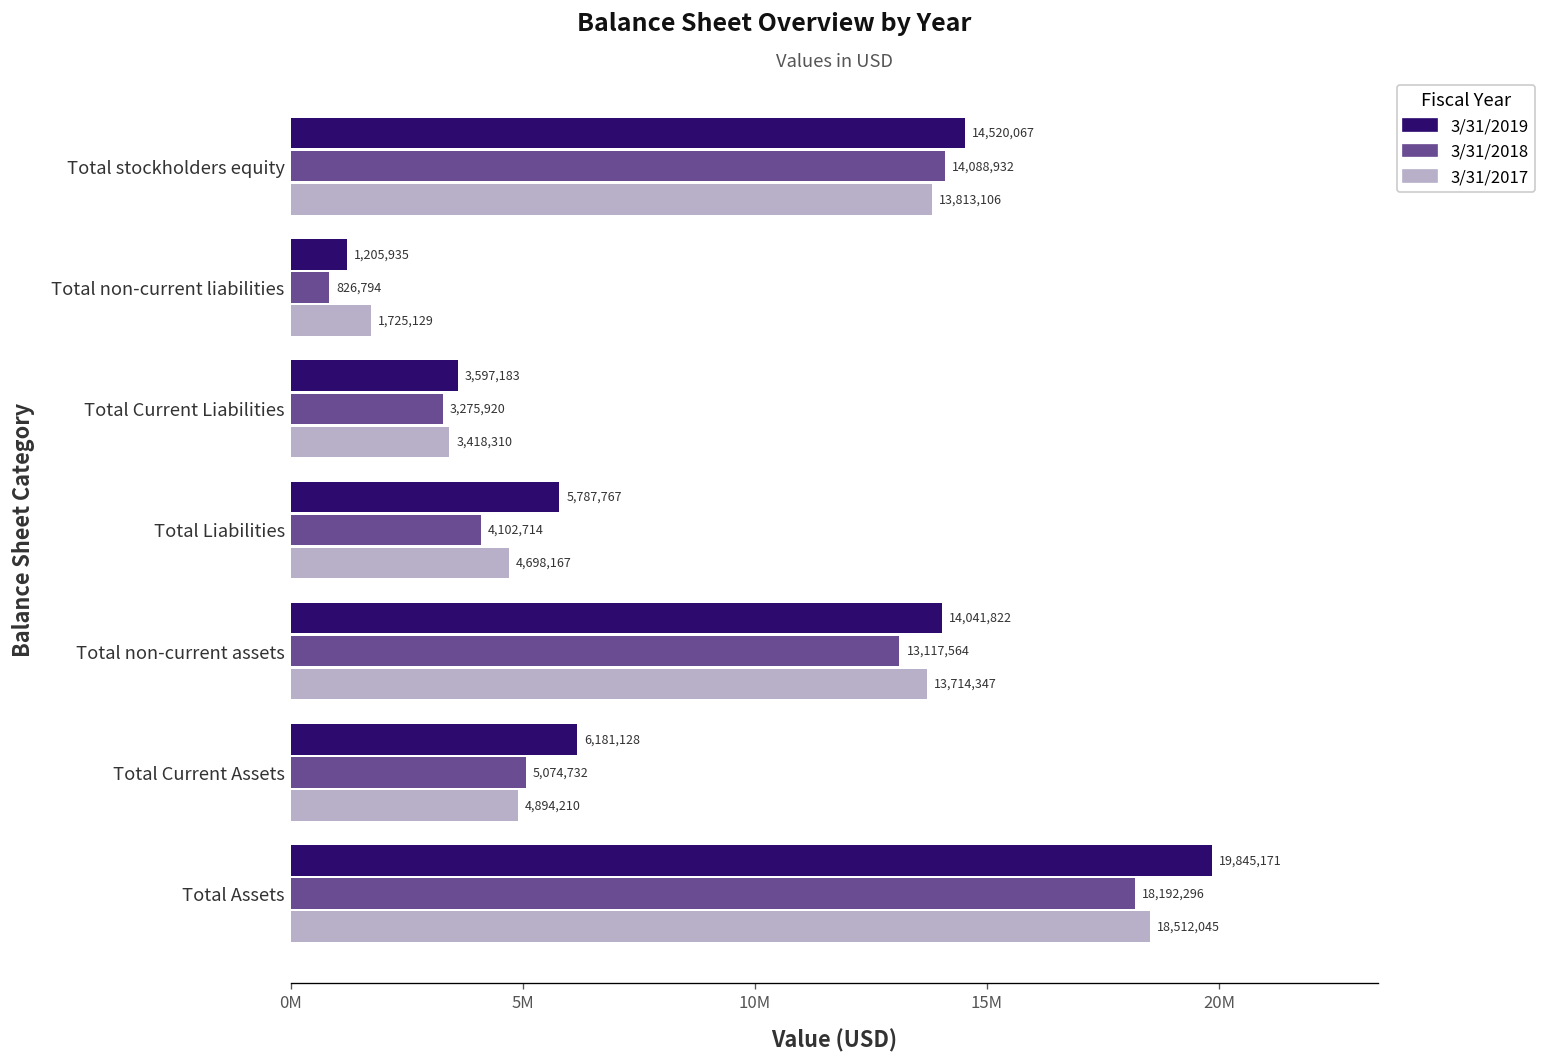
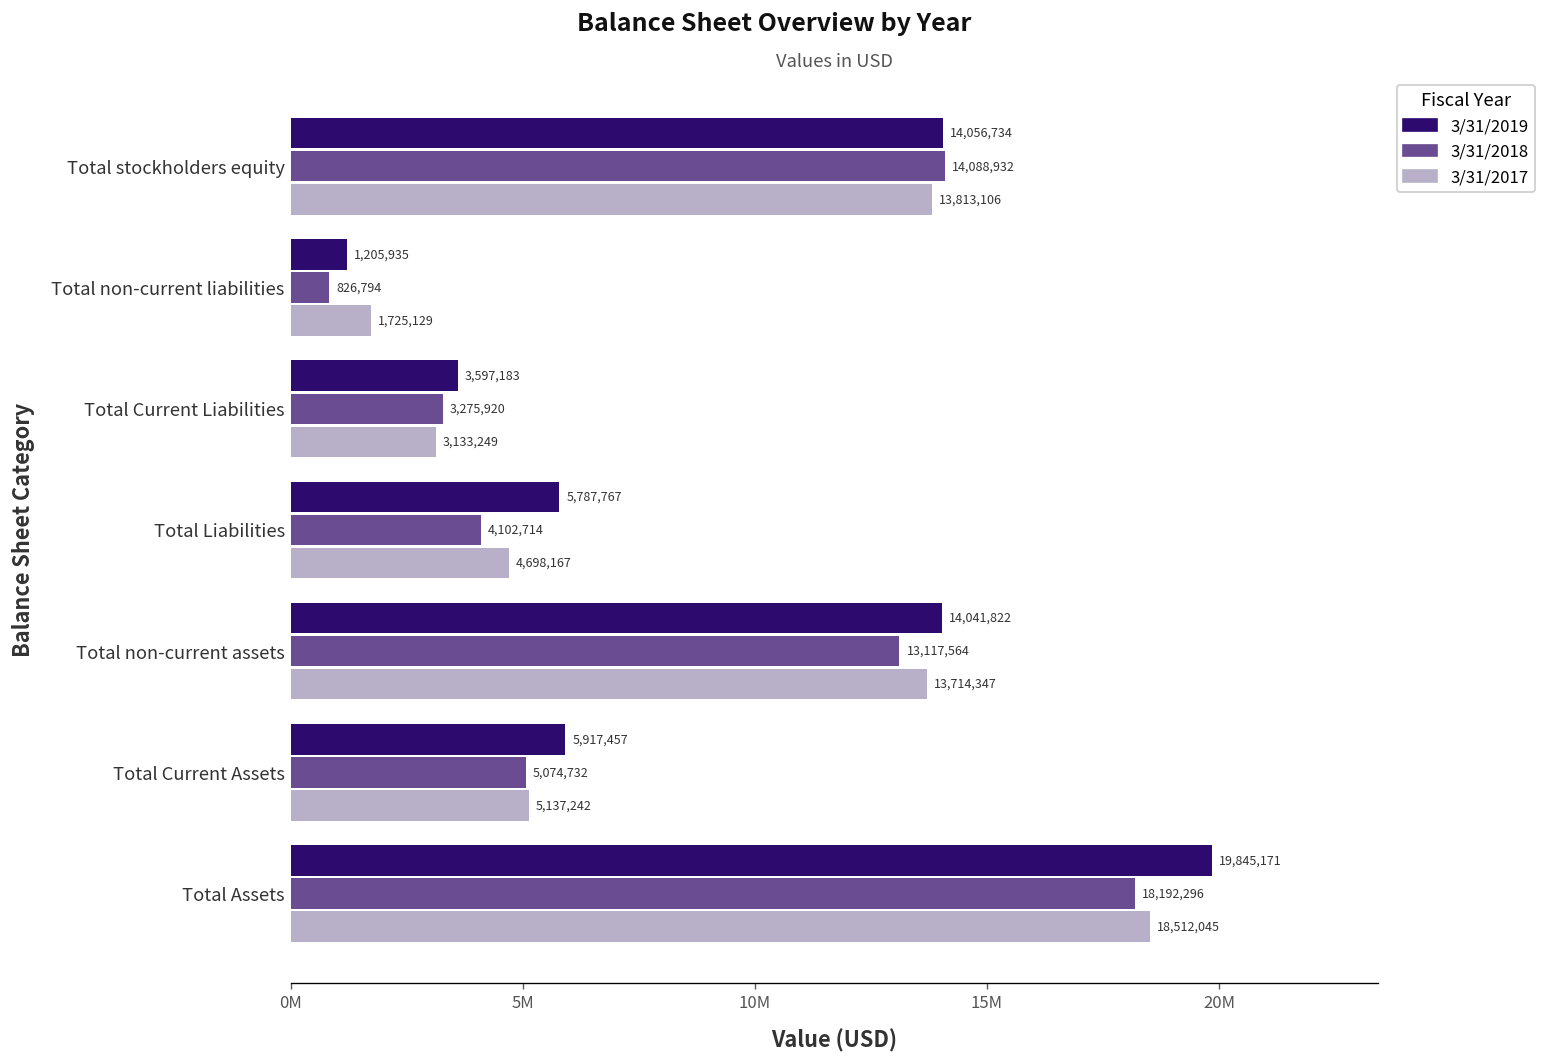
  {
    "3/31/2017": {
      "Total stockholders equity": "13,813,106",
      "Total non-current liabilities": "1,725,129",
-     "Total Current Liabilities": "3,418,310",
+     "Total Current Liabilities": "3,133,249",
      "Total Liabilities": "4,698,167",
      "Total non-current assets": "13,714,347",
-     "Total Current Assets": "4,894,210",
+     "Total Current Assets": "5,137,242",
      "Total Assets": "18,512,045"
    },
    "3/31/2018": {
      "Total stockholders equity": "14,088,932",
      "Total non-current liabilities": "826,794",
      "Total Current Liabilities": "3,275,920",
      "Total Liabilities": "4,102,714",
      "Total non-current assets": "13,117,564",
      "Total Current Assets": "5,074,732",
      "Total Assets": "18,192,296"
    },
    "3/31/2019": {
-     "Total stockholders equity": "14,520,067",
+     "Total stockholders equity": "14,056,734",
      "Total non-current liabilities": "1,205,935",
      "Total Current Liabilities": "3,597,183",
      "Total Liabilities": "5,787,767",
      "Total non-current assets": "14,041,822",
-     "Total Current Assets": "6,181,128",
+     "Total Current Assets": "5,917,457",
      "Total Assets": "19,845,171"
    }
  }
